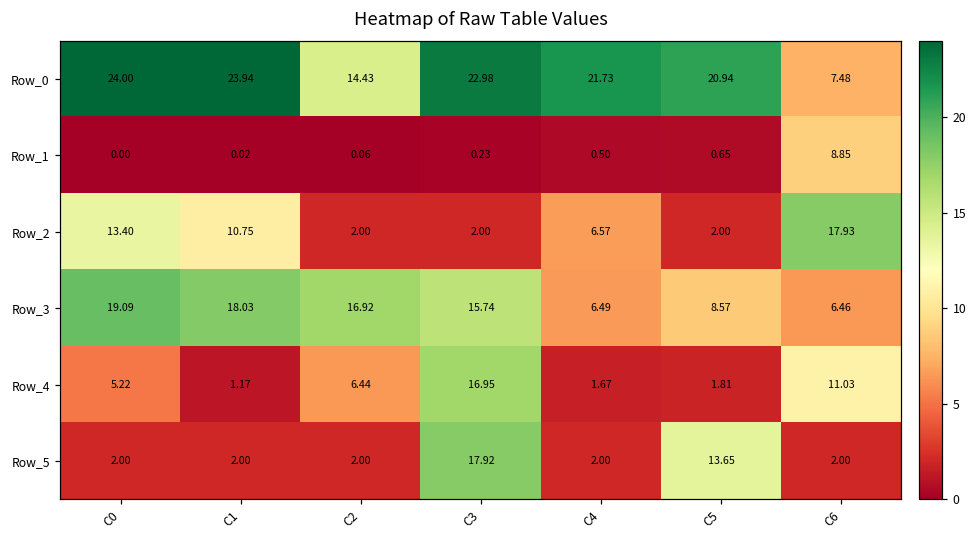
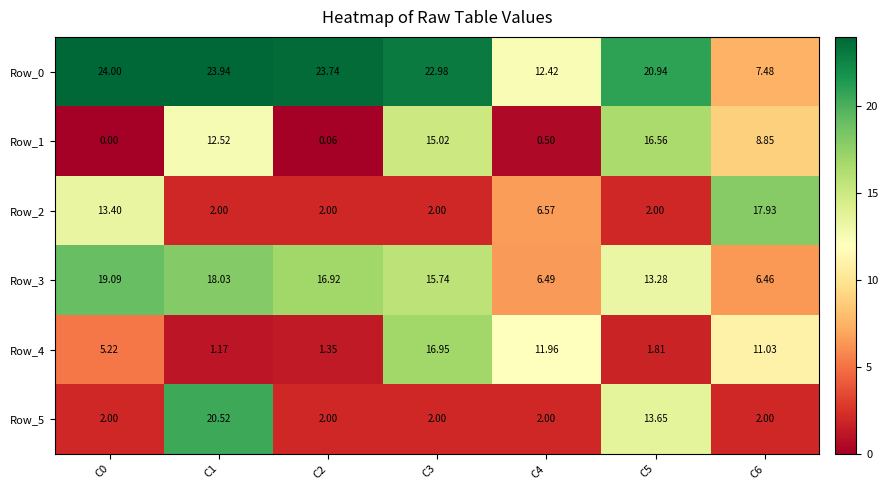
  {
    "Row_0": {
      "C0": 24.00,
      "C1": 23.94,
-     "C2": 14.43,
+     "C2": 23.74,
      "C3": 22.98,
-     "C4": 21.73,
+     "C4": 12.42,
      "C5": 20.94,
      "C6": 7.48
    },
    "Row_1": {
      "C0": 0.00,
-     "C1": 0.02,
+     "C1": 12.52,
      "C2": 0.06,
-     "C3": 0.23,
+     "C3": 15.02,
      "C4": 0.50,
-     "C5": 0.65,
+     "C5": 16.56,
      "C6": 8.85
    },
    "Row_2": {
      "C0": 13.40,
-     "C1": 10.75,
+     "C1": 2.00,
      "C2": 2.00,
      "C3": 2.00,
      "C4": 6.57,
      "C5": 2.00,
      "C6": 17.93
    },
    "Row_3": {
      "C0": 19.09,
      "C1": 18.03,
      "C2": 16.92,
      "C3": 15.74,
      "C4": 6.49,
-     "C5": 8.57,
+     "C5": 13.28,
      "C6": 6.46
    },
    "Row_4": {
      "C0": 5.22,
      "C1": 1.17,
-     "C2": 6.44,
+     "C2": 1.35,
      "C3": 16.95,
-     "C4": 1.67,
+     "C4": 11.96,
      "C5": 1.81,
      "C6": 11.03
    },
    "Row_5": {
      "C0": 2.00,
-     "C1": 2.00,
+     "C1": 20.52,
      "C2": 2.00,
-     "C3": 17.92,
+     "C3": 2.00,
      "C4": 2.00,
      "C5": 13.65,
      "C6": 2.00
    }
  }
